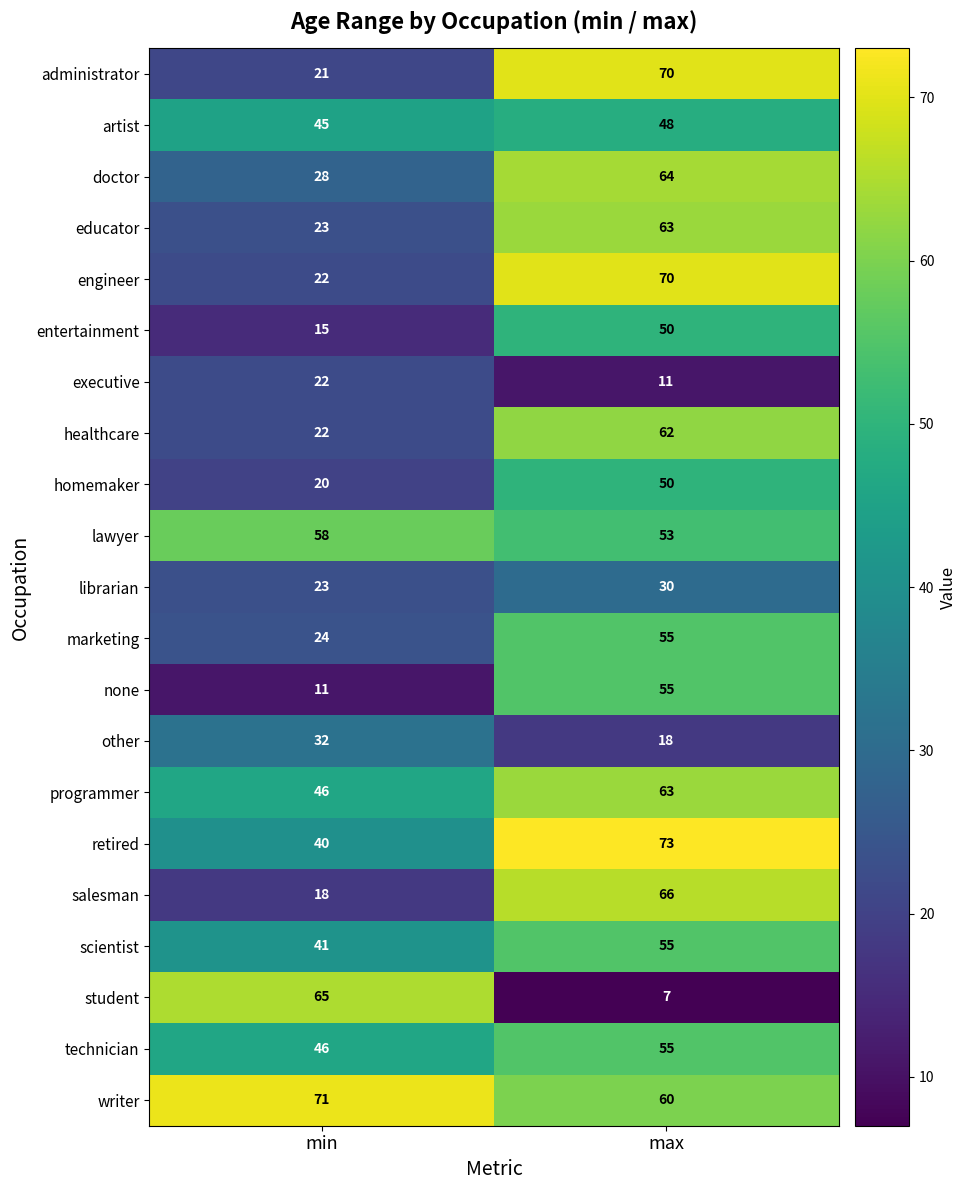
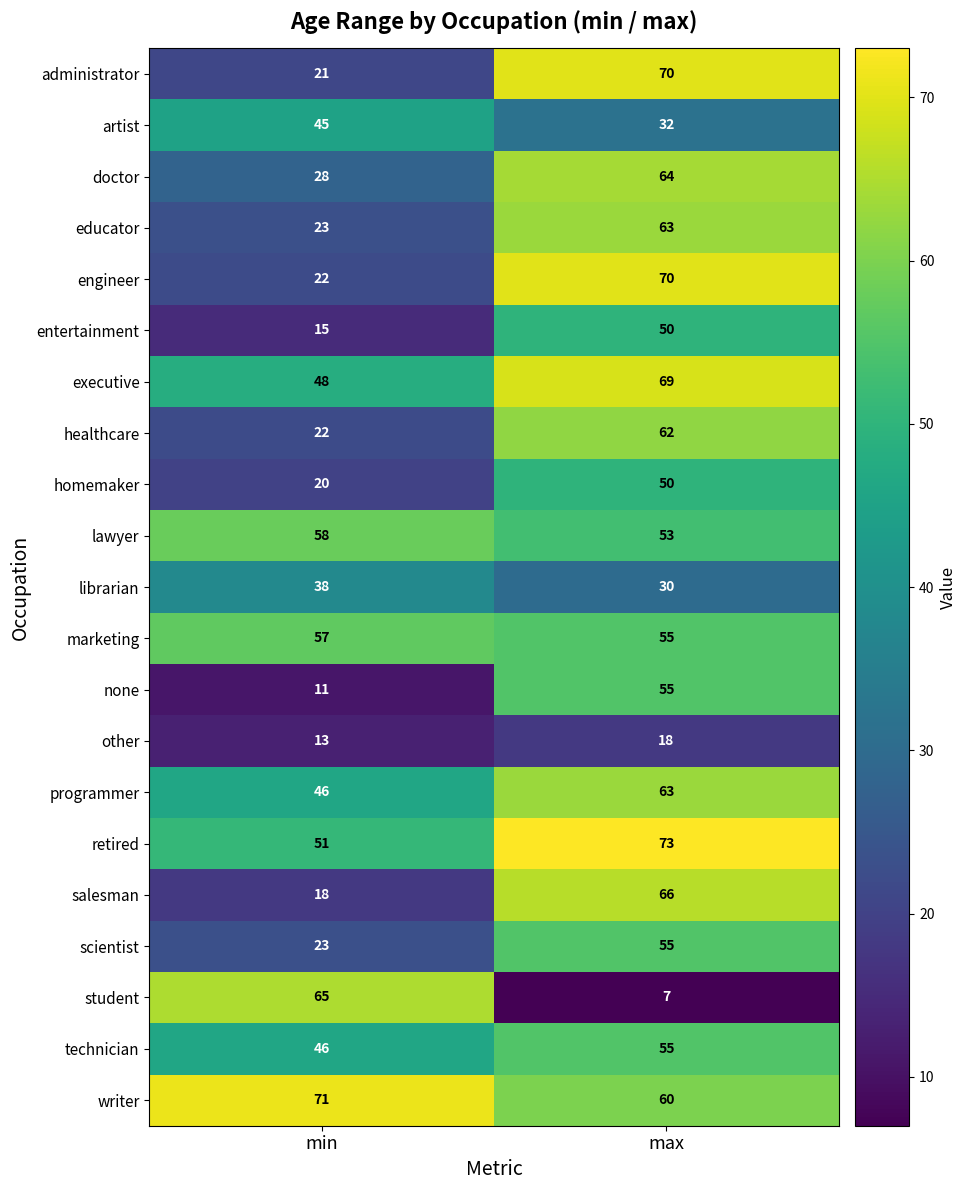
  {
    "administrator": {
      "min": 21,
      "max": 70
    },
    "artist": {
      "min": 45,
-     "max": 48
+     "max": 32
    },
    "doctor": {
      "min": 28,
      "max": 64
    },
    "educator": {
      "min": 23,
      "max": 63
    },
    "engineer": {
      "min": 22,
      "max": 70
    },
    "entertainment": {
      "min": 15,
      "max": 50
    },
    "executive": {
-     "min": 22,
-     "max": 11
+     "min": 48,
+     "max": 69
    },
    "healthcare": {
      "min": 22,
      "max": 62
    },
    "homemaker": {
      "min": 20,
      "max": 50
    },
    "lawyer": {
      "min": 58,
      "max": 53
    },
    "librarian": {
-     "min": 23,
+     "min": 38,
      "max": 30
    },
    "marketing": {
-     "min": 24,
+     "min": 57,
      "max": 55
    },
    "none": {
      "min": 11,
      "max": 55
    },
    "other": {
-     "min": 32,
+     "min": 13,
      "max": 18
    },
    "programmer": {
      "min": 46,
      "max": 63
    },
    "retired": {
-     "min": 40,
+     "min": 51,
      "max": 73
    },
    "salesman": {
      "min": 18,
      "max": 66
    },
    "scientist": {
-     "min": 41,
+     "min": 23,
      "max": 55
    },
    "student": {
      "min": 65,
      "max": 7
    },
    "technician": {
      "min": 46,
      "max": 55
    },
    "writer": {
      "min": 71,
      "max": 60
    }
  }
